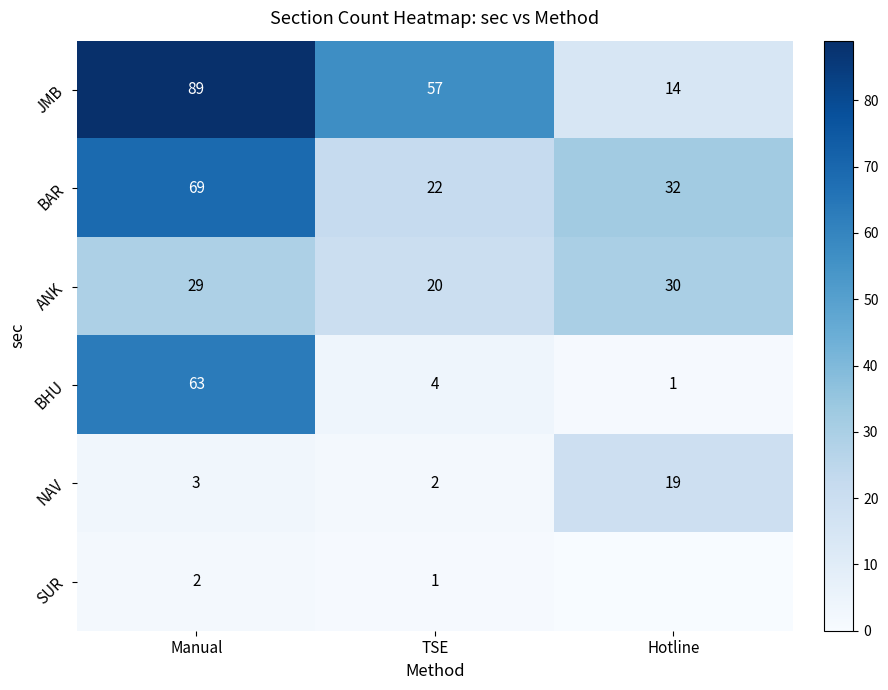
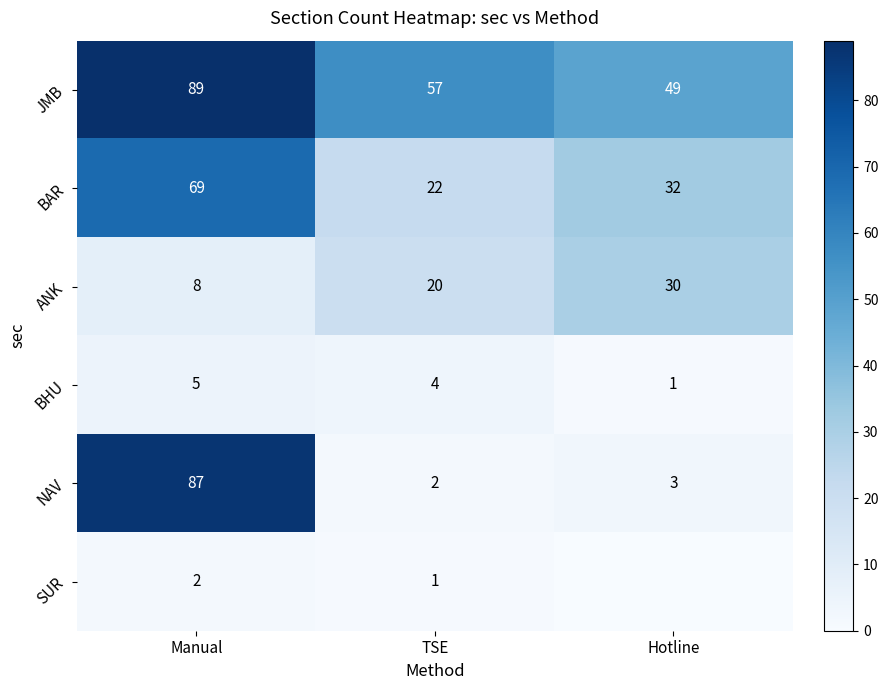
  {
    "JMB": {
      "Manual": 89,
      "TSE": 57,
-     "Hotline": 14
+     "Hotline": 49
    },
    "BAR": {
      "Manual": 69,
      "TSE": 22,
      "Hotline": 32
    },
    "ANK": {
-     "Manual": 29,
+     "Manual": 8,
      "TSE": 20,
      "Hotline": 30
    },
    "BHU": {
-     "Manual": 63,
+     "Manual": 5,
      "TSE": 4,
      "Hotline": 1
    },
    "NAV": {
-     "Manual": 3,
+     "Manual": 87,
      "TSE": 2,
-     "Hotline": 19
+     "Hotline": 3
    },
    "SUR": {
      "Manual": 2,
      "TSE": 1
    }
  }
